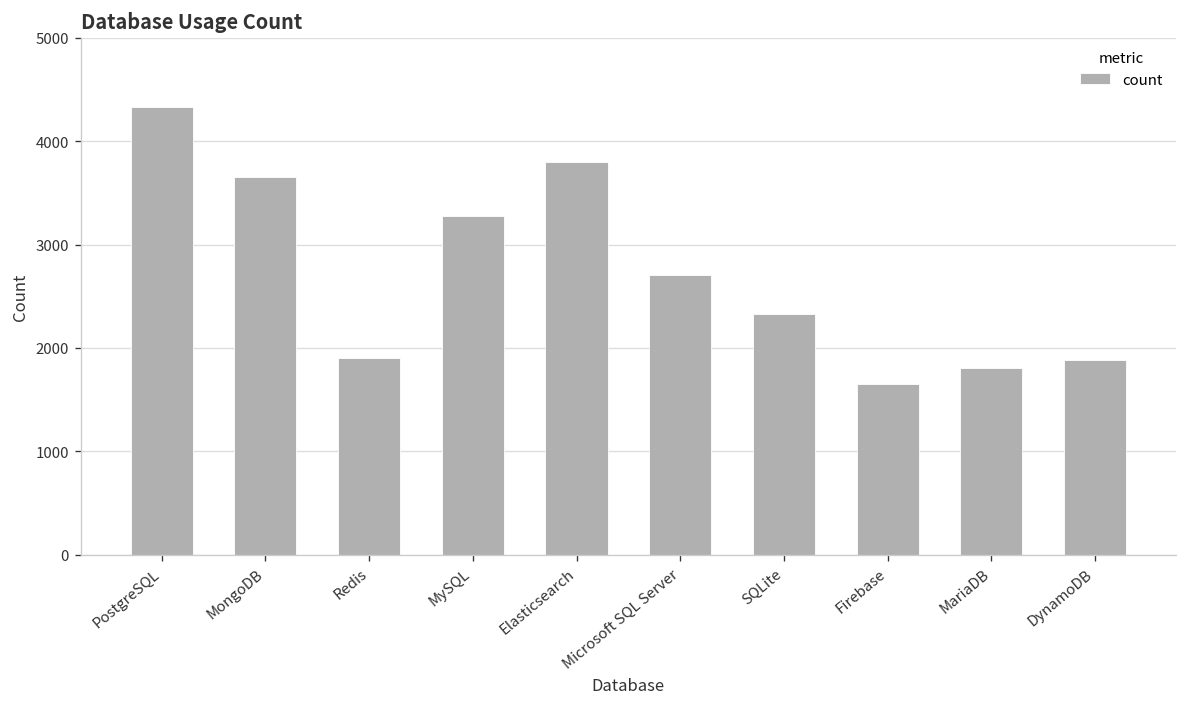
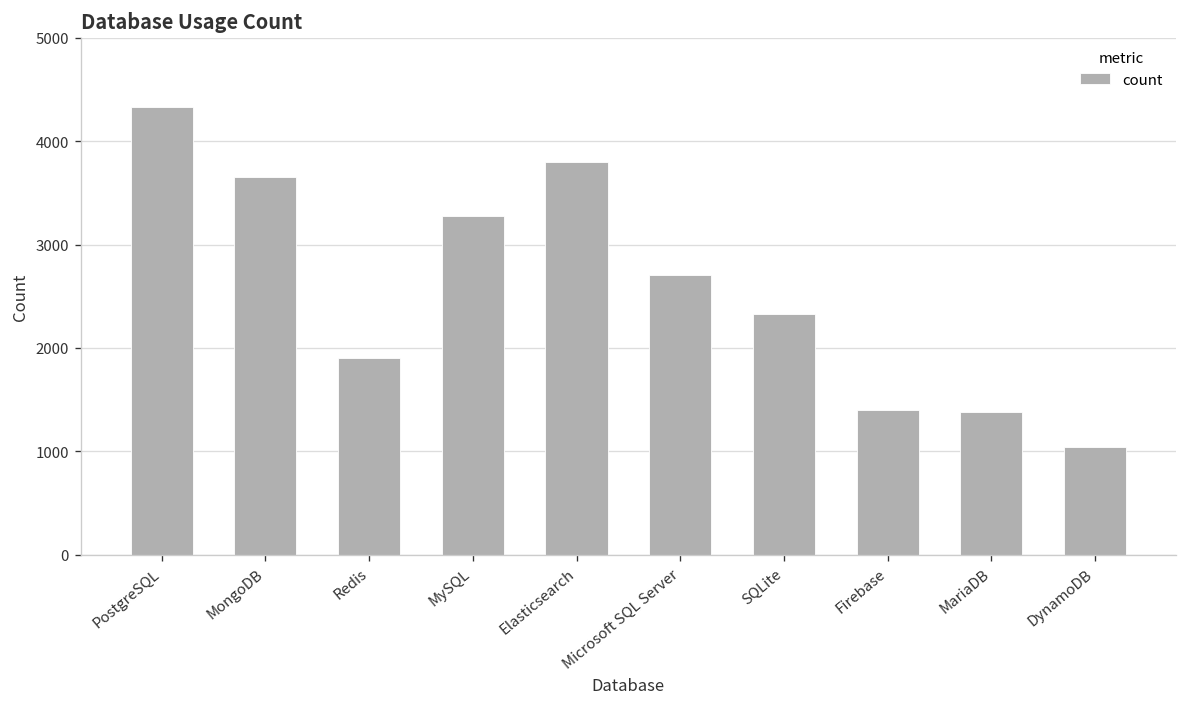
  {
    "PostgreSQL": 4300,
    "MongoDB": 3600,
    "Redis": 1900,
    "MySQL": 3300,
    "Elasticsearch": 3800,
    "Microsoft SQL Server": 2700,
    "SQLite": 2300,
-   "Firebase": 1700,
-   "MariaDB": 1800,
-   "DynamoDB": 1900
+   "Firebase": 1400,
+   "MariaDB": 1400,
+   "DynamoDB": 1000
  }
